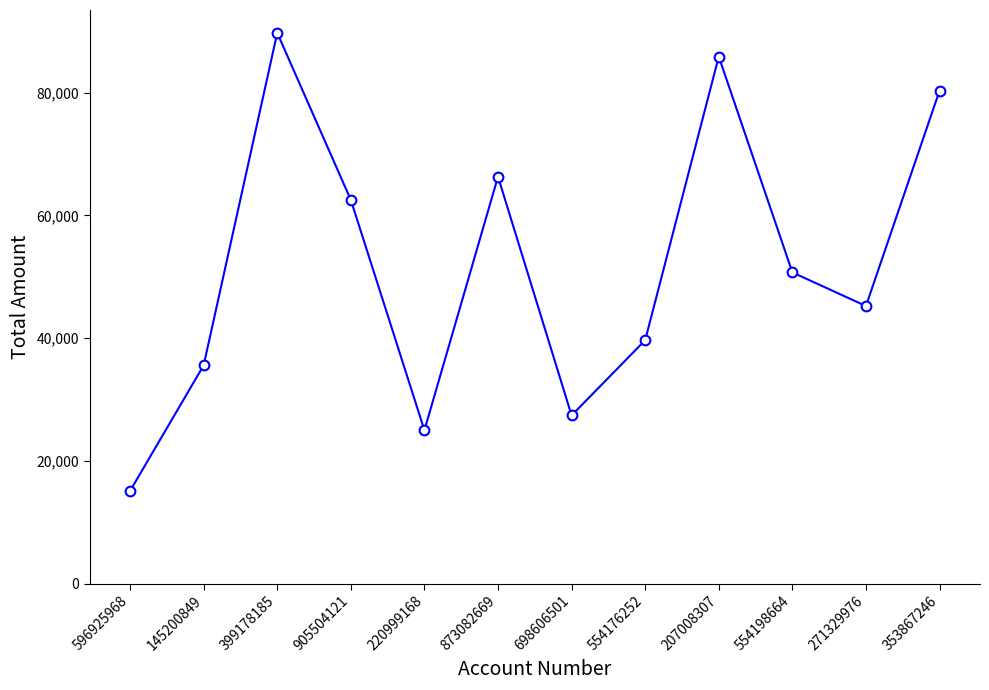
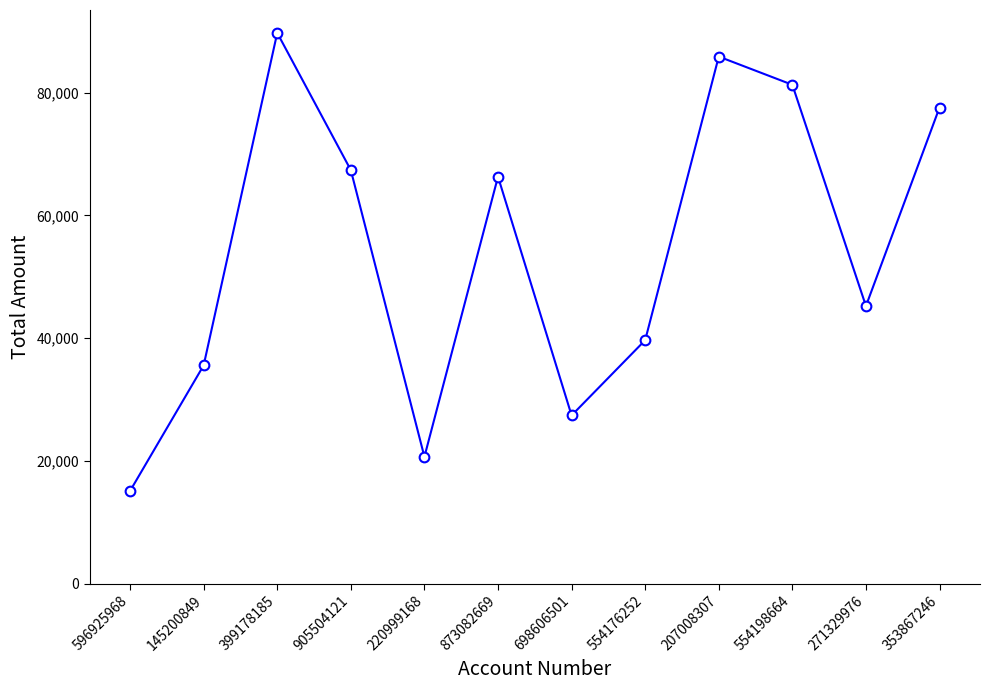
  {
    "596925968": "15,000",
    "145200849": "36,000",
    "399178185": "90,000",
-   "905504121": "63,000",
-   "220999168": "25,000",
+   "905504121": "67,000",
+   "220999168": "21,000",
    "873082669": "66,000",
    "698606501": "27,000",
    "554176252": "40,000",
    "207008307": "86,000",
-   "554198664": "51,000",
+   "554198664": "81,000",
    "271329976": "45,000",
-   "353867246": "80,000"
+   "353867246": "78,000"
  }
